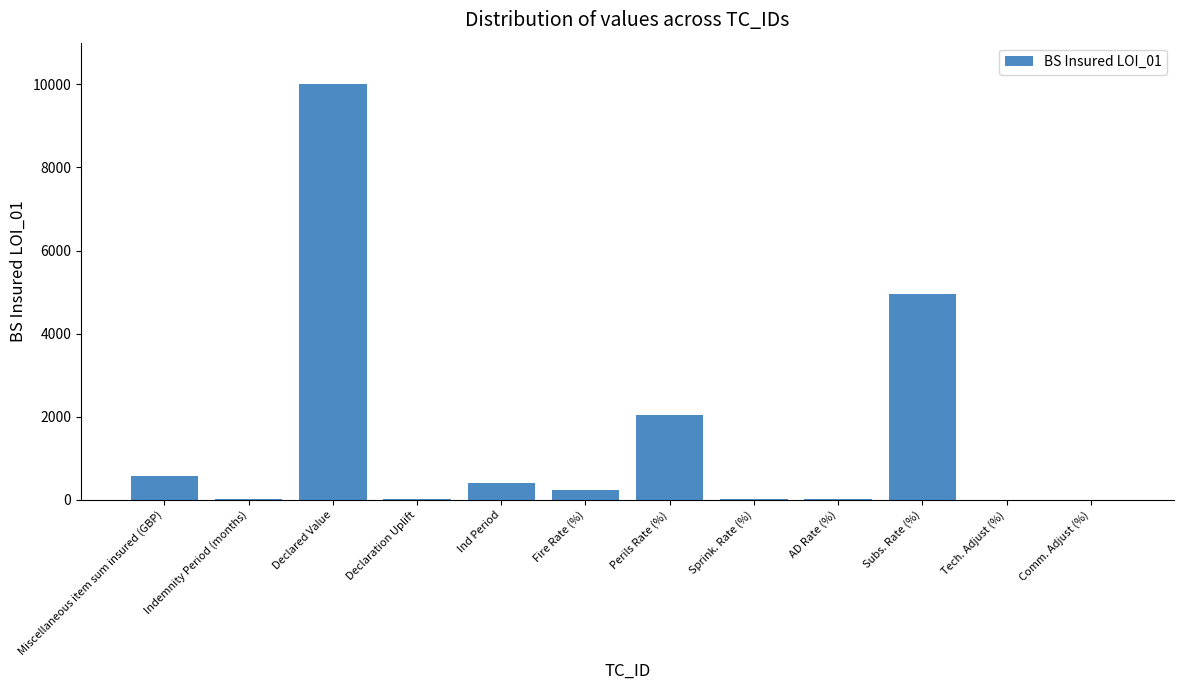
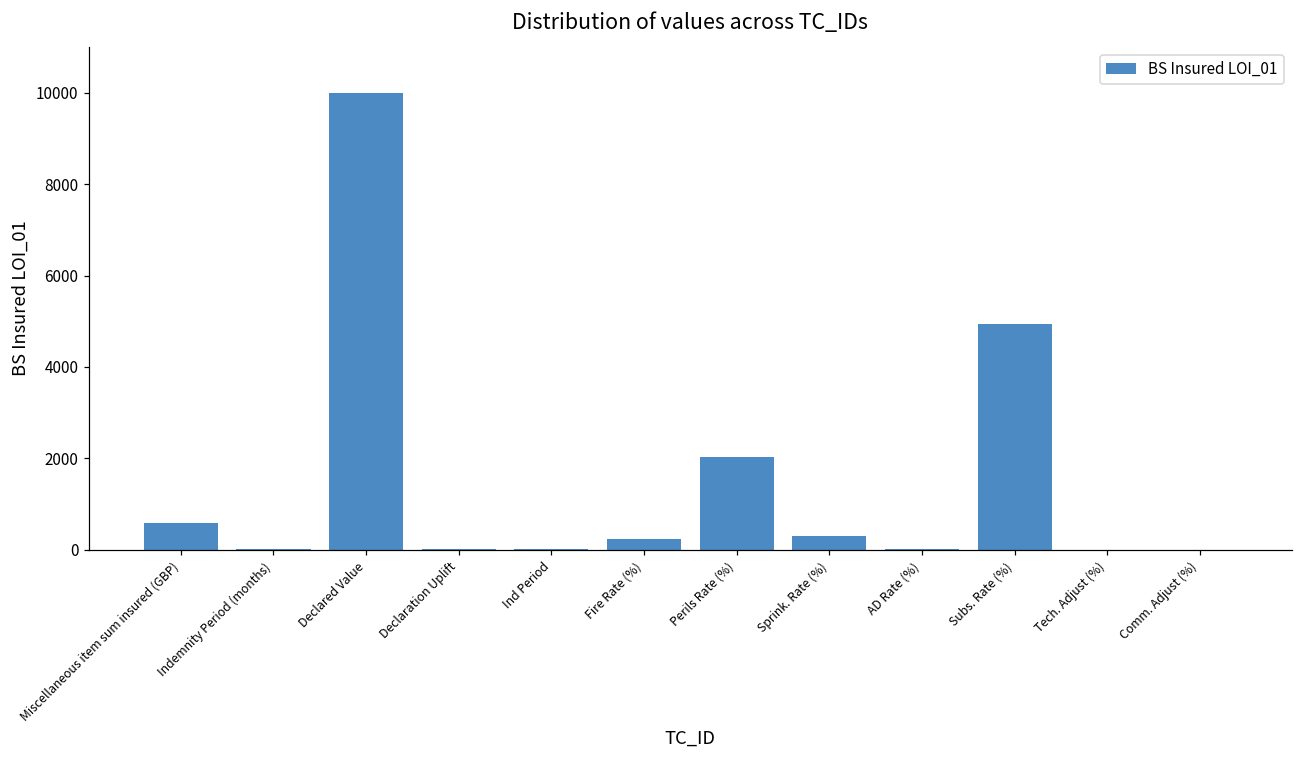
  {
    "Miscellaneous item sum insured (GBP)": 600,
    "Declared Value": 10000,
-   "Ind Period": 400,
+   "Ind Period": 0,
    "Fire Rate (%)": 200,
    "Perils Rate (%)": 2000,
-   "Sprink. Rate (%)": 0,
+   "Sprink. Rate (%)": 300,
    "Subs. Rate (%)": 4900
  }
